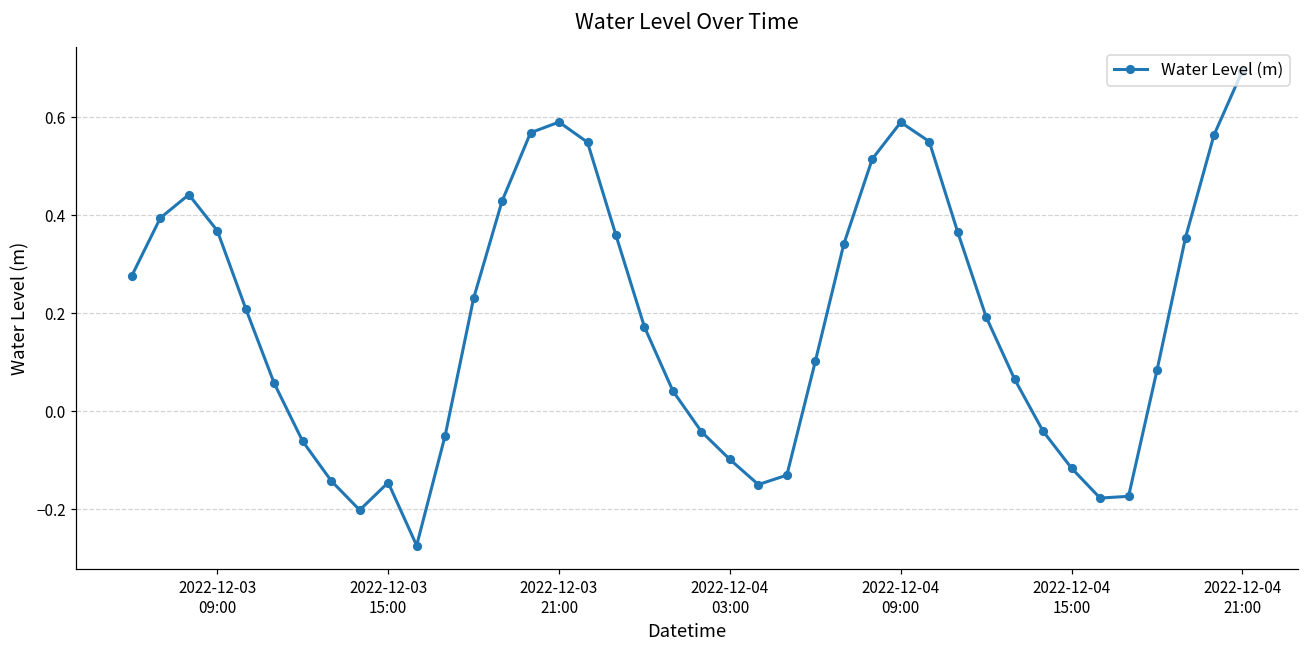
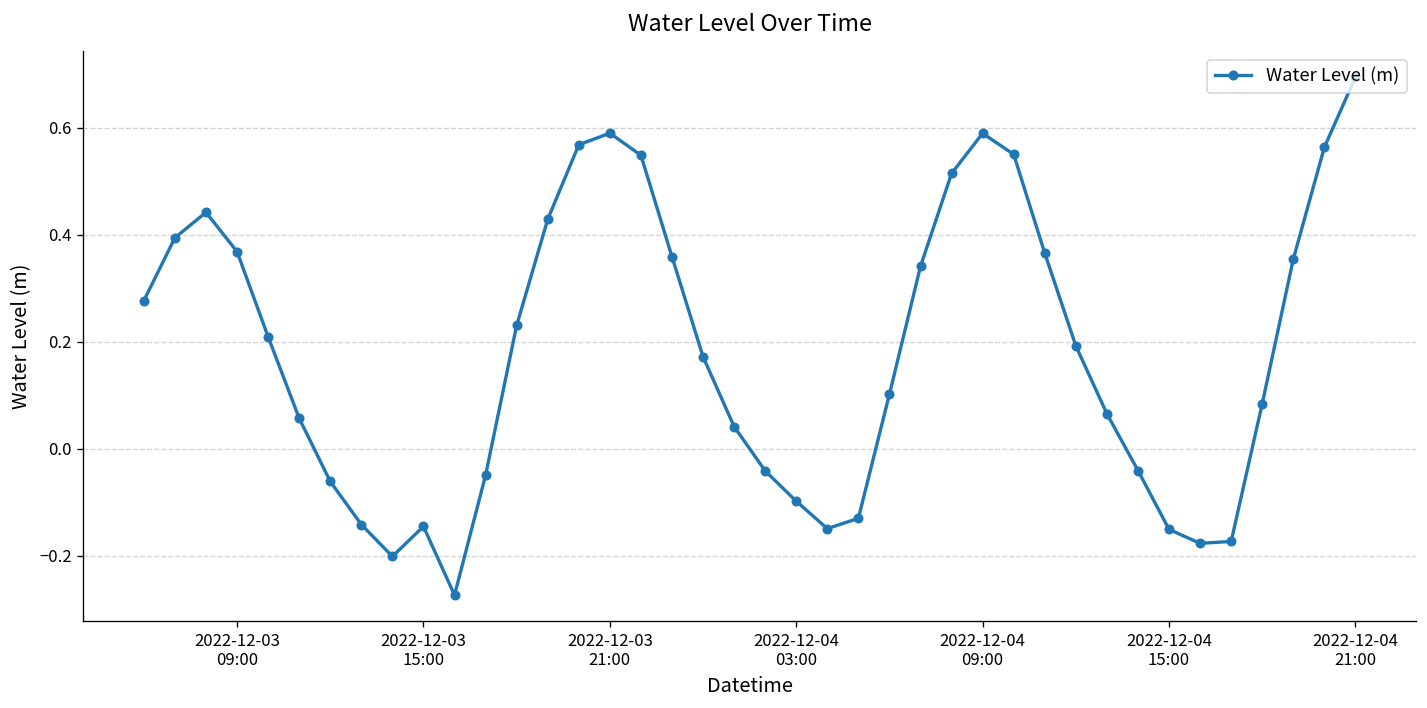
  {
    "2022-12-03 09:00": 0.37,
    "2022-12-03 15:00": -0.15,
    "2022-12-03 21:00": 0.59,
    "2022-12-04 03:00": -0.10,
    "2022-12-04 09:00": 0.59,
-   "2022-12-04 15:00": -0.12
+   "2022-12-04 15:00": -0.15
  }
